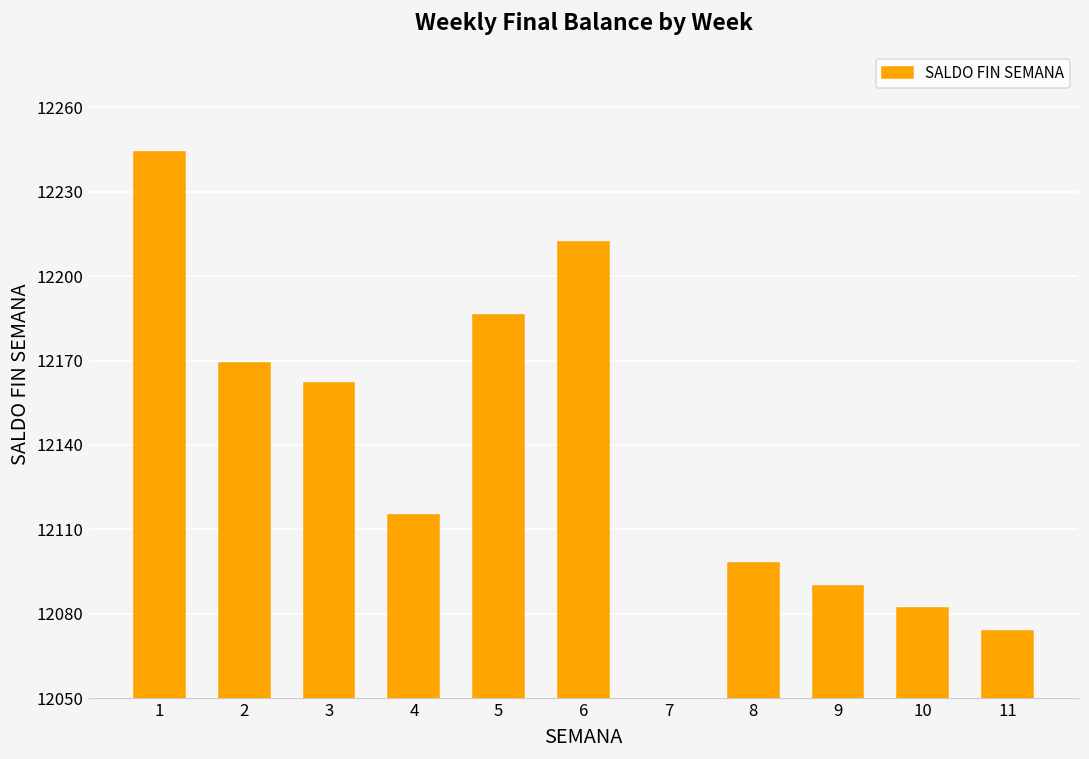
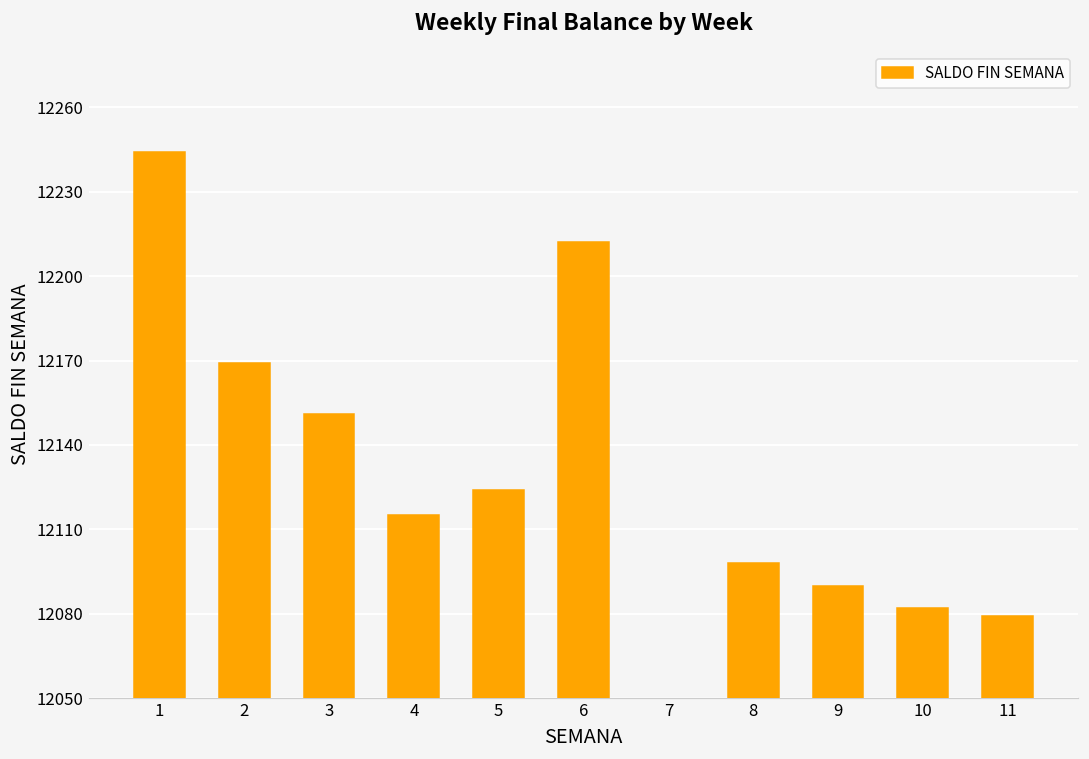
  {
    "1": 12244,
    "2": 12169,
-   "3": 12162,
+   "3": 12151,
    "4": 12115,
-   "5": 12186,
+   "5": 12124,
    "6": 12212,
    "8": 12098,
    "9": 12090,
    "10": 12082,
-   "11": 12074
+   "11": 12079
  }
